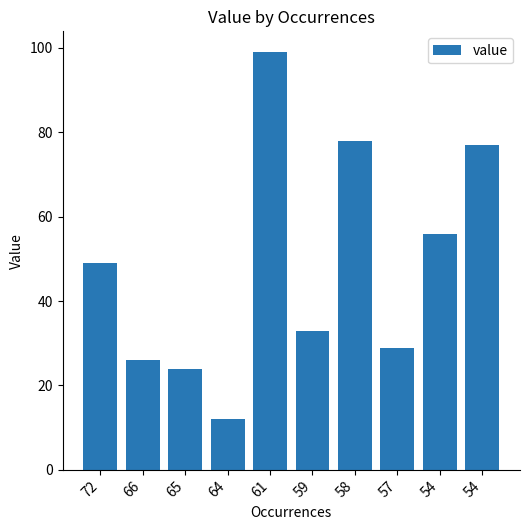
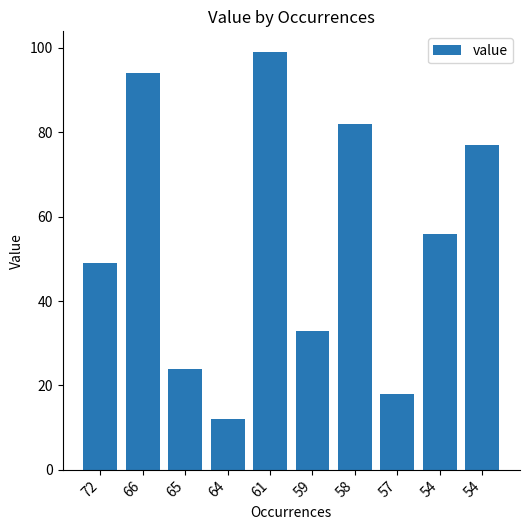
  {
    "72": 49,
-   "66": 26,
+   "66": 94,
    "65": 24,
    "64": 12,
    "61": 99,
    "59": 33,
-   "58": 78,
-   "57": 29
+   "58": 82,
+   "57": 18
  }
